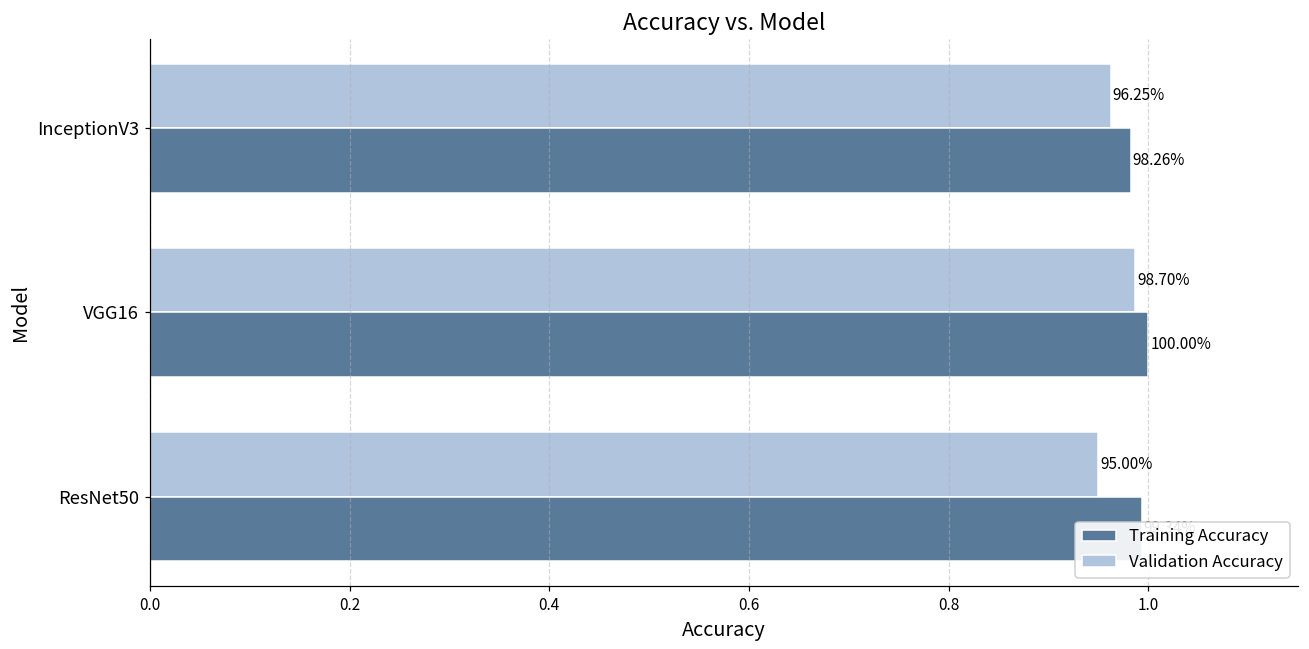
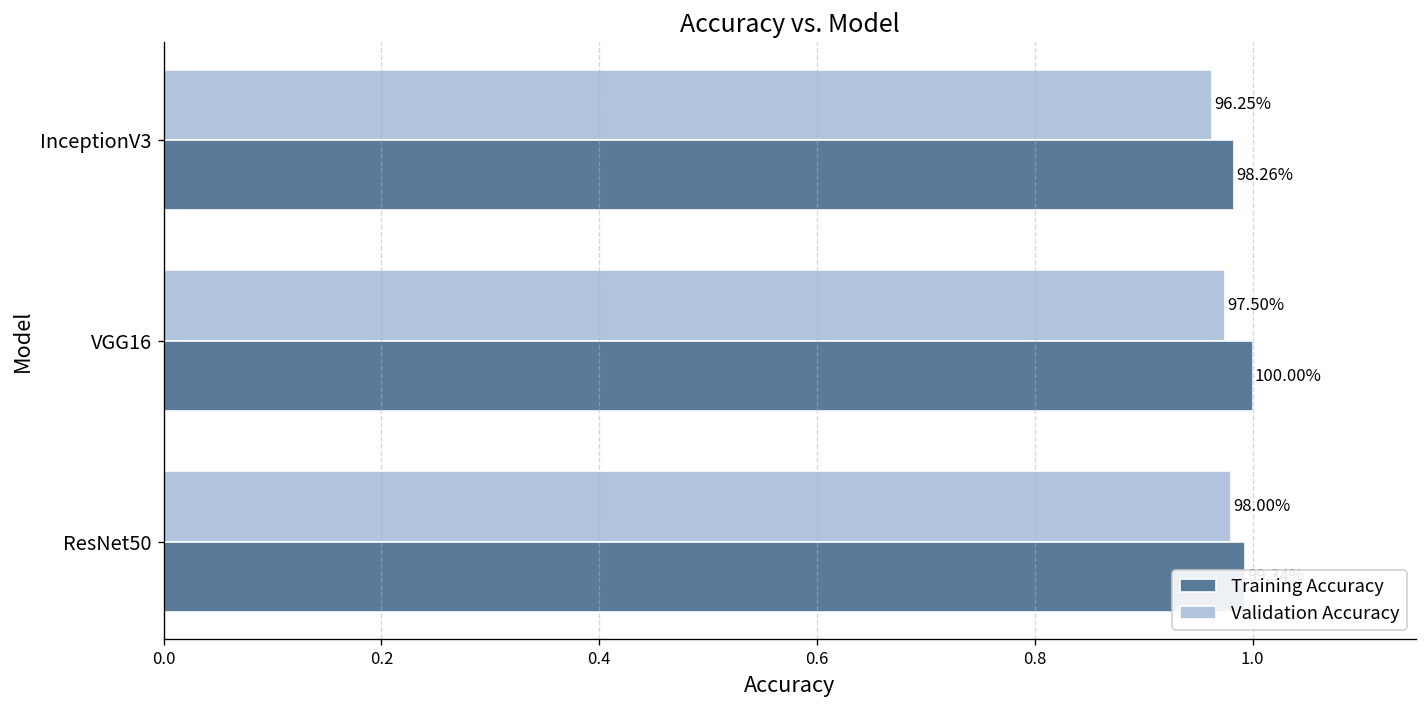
  {
    "Validation Accuracy": {
      "InceptionV3": "96.25%",
-     "VGG16": "98.70%",
-     "ResNet50": "95.00%"
+     "VGG16": "97.50%",
+     "ResNet50": "98.00%"
    },
    "Training Accuracy": {
      "InceptionV3": "98.26%",
      "VGG16": "100.00%"
    }
  }
